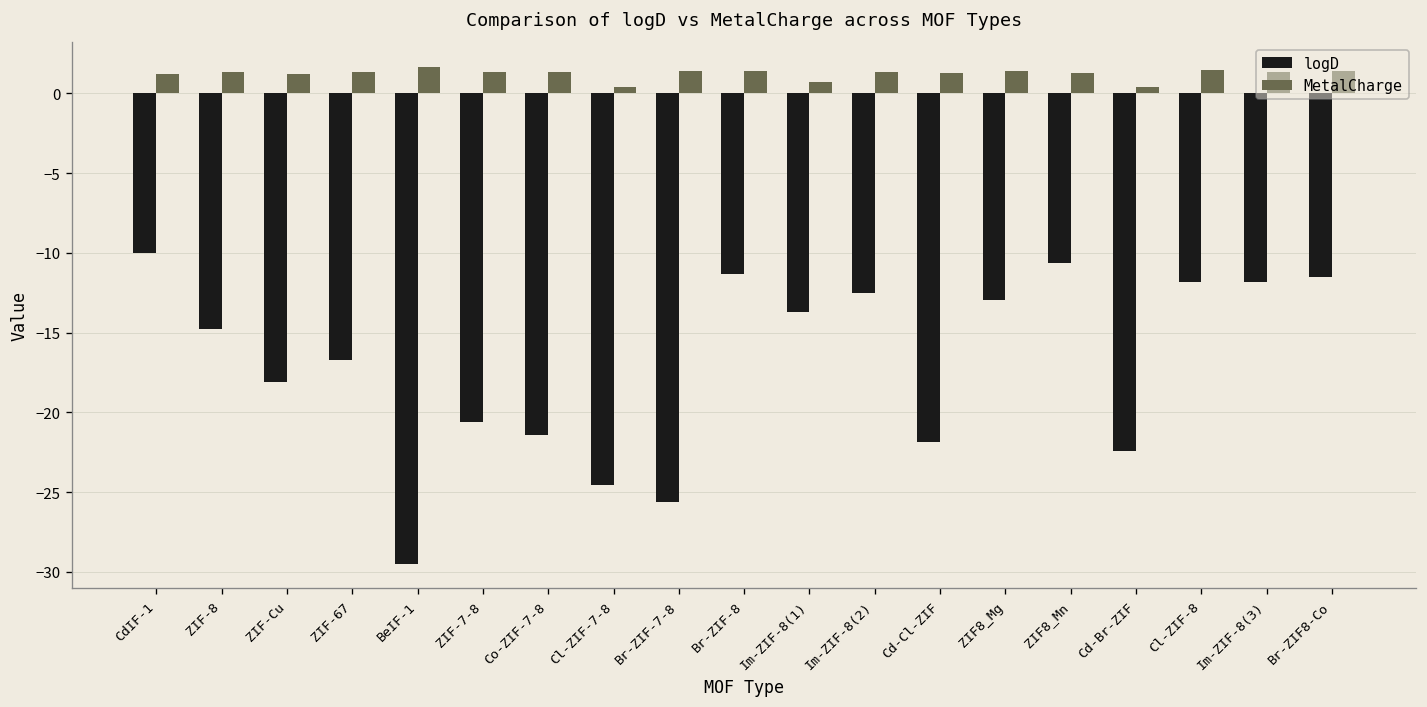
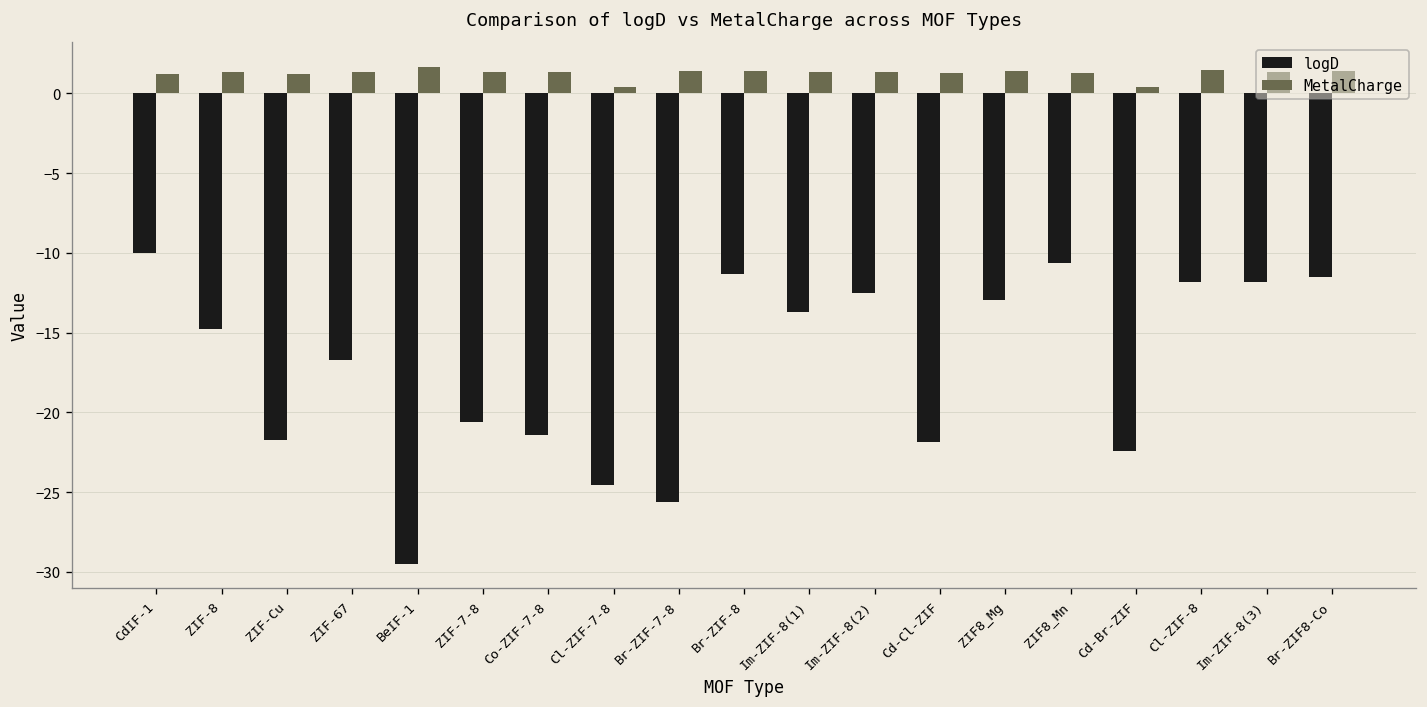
  {
    "logD": {
      "CdIF-1": -10.0,
      "ZIF-8": -14.8,
-     "ZIF-Cu": -18.1,
+     "ZIF-Cu": -21.7,
      "ZIF-67": -16.7,
      "BeIF-1": -29.5,
      "ZIF-7-8": -20.6,
      "Co-ZIF-7-8": -21.4,
      "Cl-ZIF-7-8": -24.6,
      "Br-ZIF-7-8": -25.6,
      "Br-ZIF-8": -11.3,
      "Im-ZIF-8(1)": -13.7,
      "Im-ZIF-8(2)": -12.5,
      "Cd-Cl-ZIF": -21.9,
      "ZIF8_Mg": -13.0,
      "ZIF8_Mn": -10.7,
      "Cd-Br-ZIF": -22.4,
      "Cl-ZIF-8": -11.8,
      "Im-ZIF-8(3)": -11.8,
      "Br-ZIF8-Co": -11.5
    },
    "MetalCharge": {
      "CdIF-1": 1.2,
      "ZIF-8": 1.3,
      "ZIF-Cu": 1.2,
      "ZIF-67": 1.3,
      "BeIF-1": 1.7,
      "ZIF-7-8": 1.3,
      "Co-ZIF-7-8": 1.3,
      "Cl-ZIF-7-8": 0.4,
      "Br-ZIF-7-8": 1.4,
      "Br-ZIF-8": 1.4,
-     "Im-ZIF-8(1)": 0.7,
+     "Im-ZIF-8(1)": 1.3,
      "Im-ZIF-8(2)": 1.3,
      "Cd-Cl-ZIF": 1.3,
      "ZIF8_Mg": 1.4,
      "ZIF8_Mn": 1.3,
      "Cd-Br-ZIF": 0.4,
      "Cl-ZIF-8": 1.5
    }
  }
